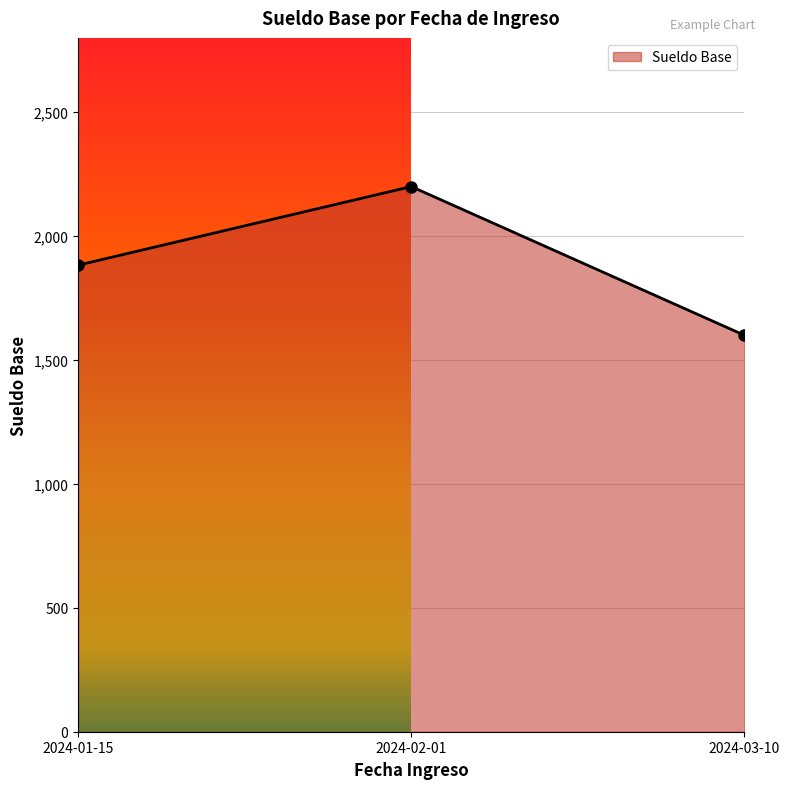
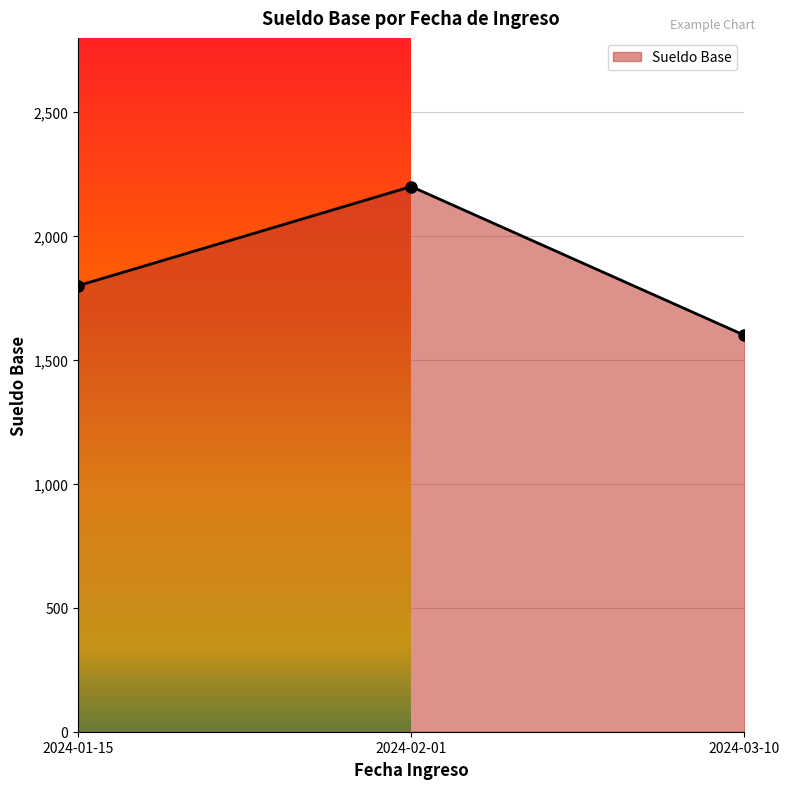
  {
-   "2024-01-15": "1,880",
+   "2024-01-15": "1,800",
    "2024-02-01": "2,200",
    "2024-03-10": "1,600"
  }
